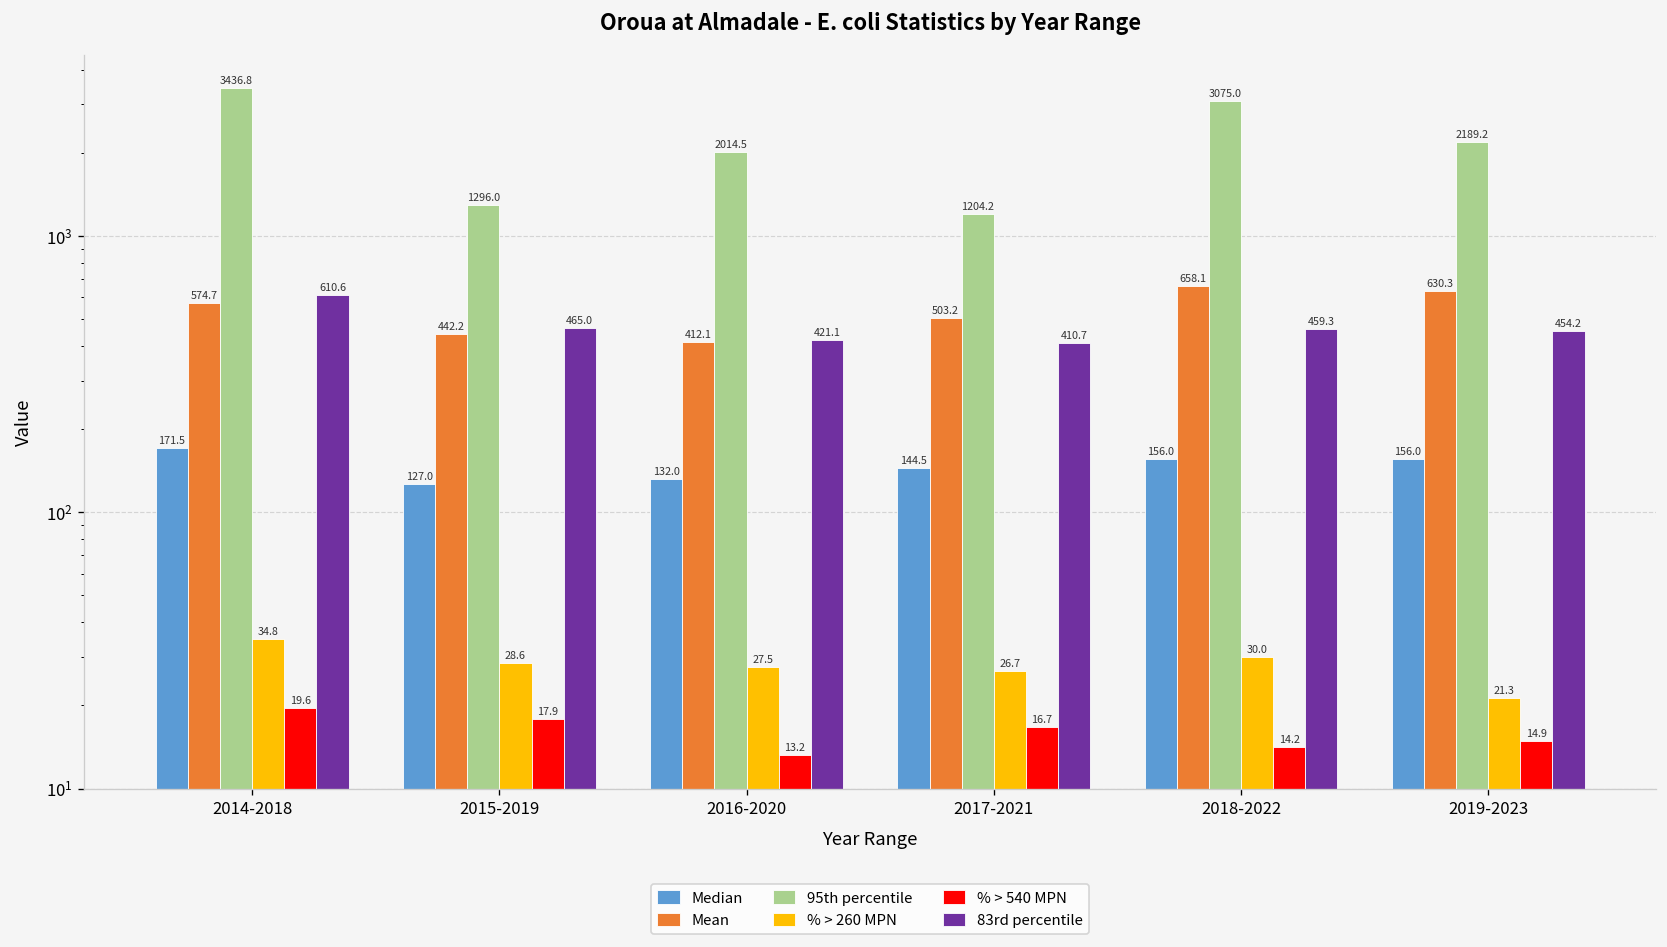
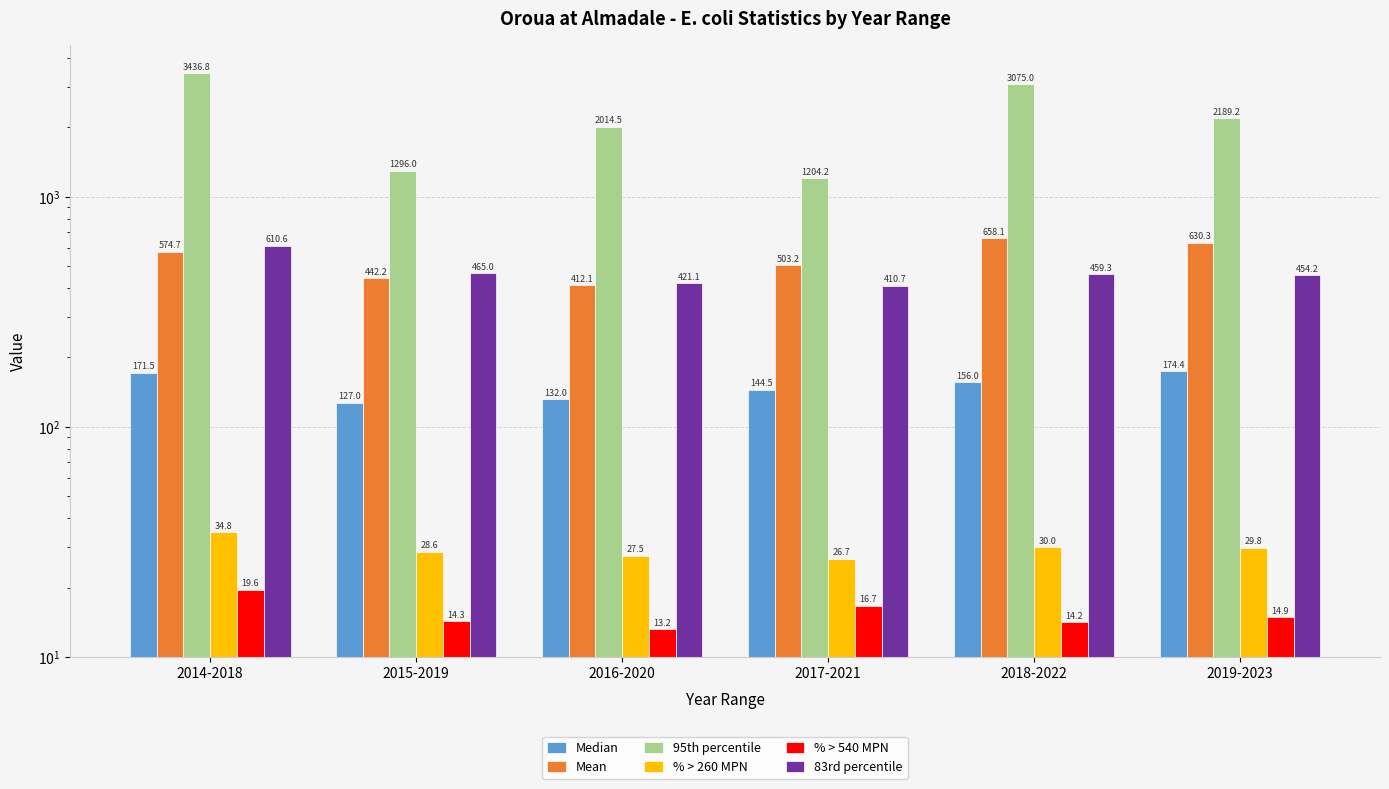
  {
    "Median": {
      "2014-2018": 171.5,
      "2015-2019": 127.0,
      "2016-2020": 132.0,
      "2017-2021": 144.5,
      "2018-2022": 156.0,
-     "2019-2023": 156.0
+     "2019-2023": 174.4
    },
    "Mean": {
      "2014-2018": 574.7,
      "2015-2019": 442.2,
      "2016-2020": 412.1,
      "2017-2021": 503.2,
      "2018-2022": 658.1,
      "2019-2023": 630.3
    },
    "95th percentile": {
      "2014-2018": 3436.8,
      "2015-2019": 1296.0,
      "2016-2020": 2014.5,
      "2017-2021": 1204.2,
      "2018-2022": 3075.0,
      "2019-2023": 2189.2
    },
    "% > 260 MPN": {
      "2014-2018": 34.8,
      "2015-2019": 28.6,
      "2016-2020": 27.5,
      "2017-2021": 26.7,
      "2018-2022": 30.0,
-     "2019-2023": 21.3
+     "2019-2023": 29.8
    },
    "% > 540 MPN": {
      "2014-2018": 19.6,
-     "2015-2019": 17.9,
+     "2015-2019": 14.3,
      "2016-2020": 13.2,
      "2017-2021": 16.7,
      "2018-2022": 14.2,
      "2019-2023": 14.9
    },
    "83rd percentile": {
      "2014-2018": 610.6,
      "2015-2019": 465.0,
      "2016-2020": 421.1,
      "2017-2021": 410.7,
      "2018-2022": 459.3,
      "2019-2023": 454.2
    }
  }
